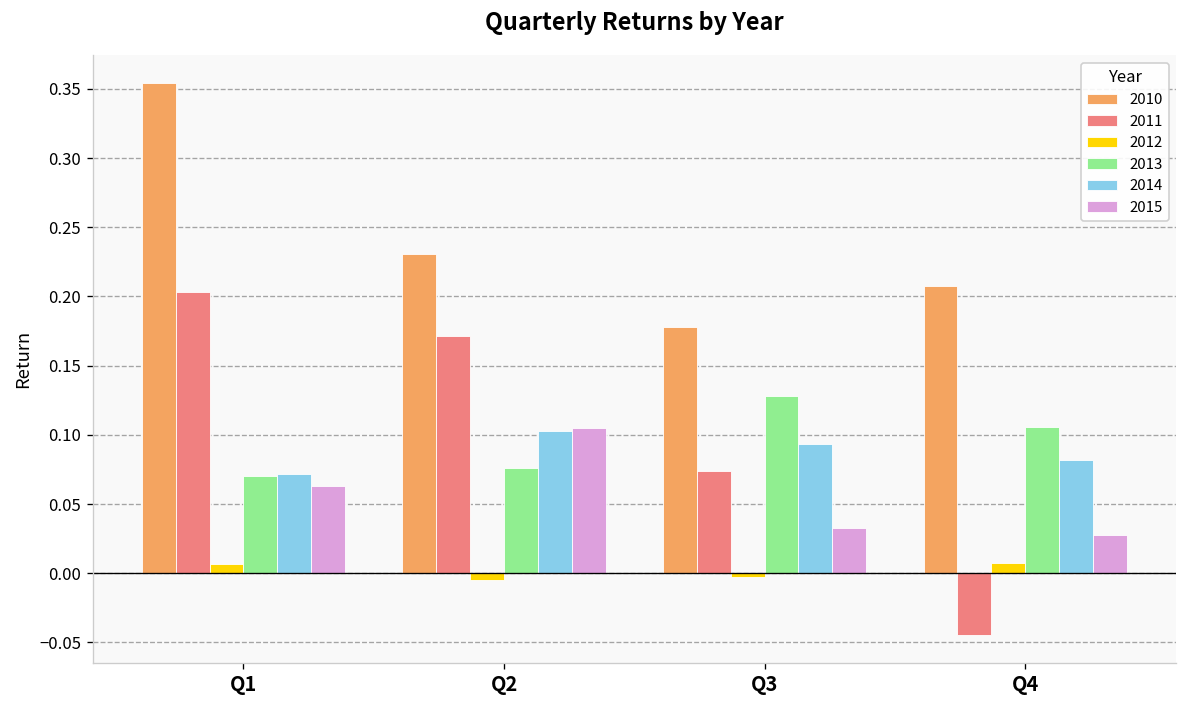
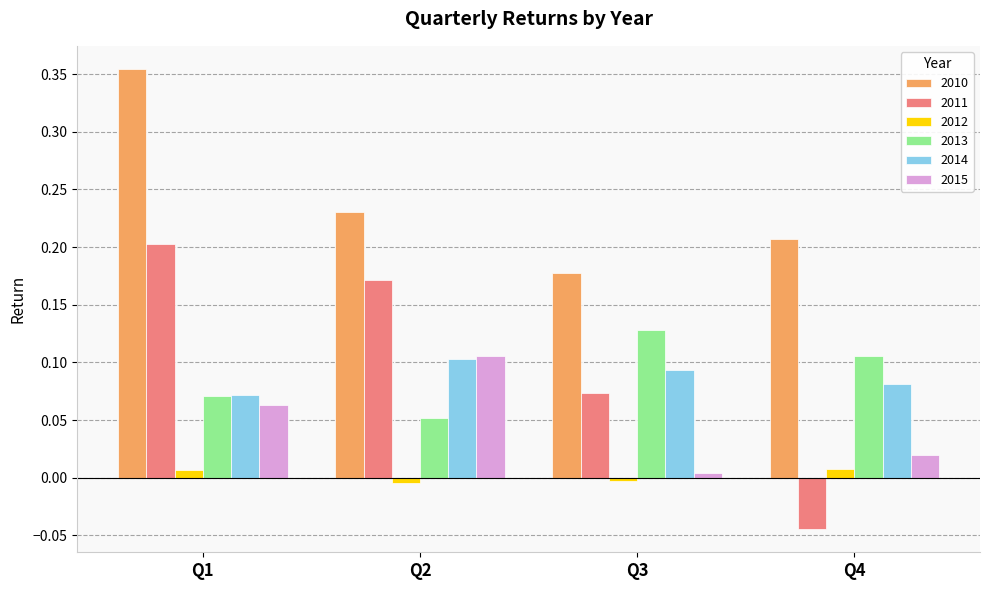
  {
    "2012": {
      "Q1": 0.006,
      "Q2": -0.005,
      "Q3": -0.003,
      "Q4": 0.007
    },
    "2013": {
      "Q1": 0.071,
-     "Q2": 0.076,
+     "Q2": 0.052,
      "Q3": 0.128,
      "Q4": 0.106
    },
    "2014": {
      "Q1": 0.072,
      "Q2": 0.103,
      "Q3": 0.093,
      "Q4": 0.082
    },
    "2015": {
      "Q1": 0.063,
      "Q2": 0.105,
-     "Q3": 0.033,
-     "Q4": 0.028
+     "Q3": 0.004,
+     "Q4": 0.019
    }
  }
